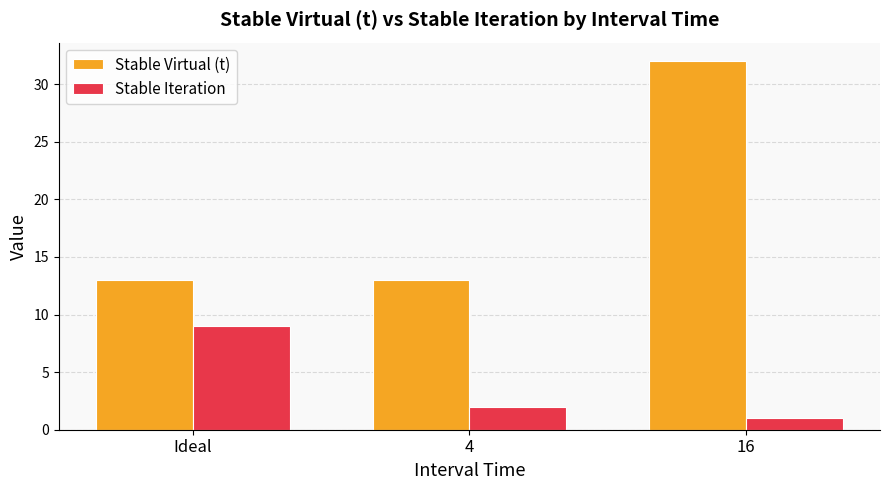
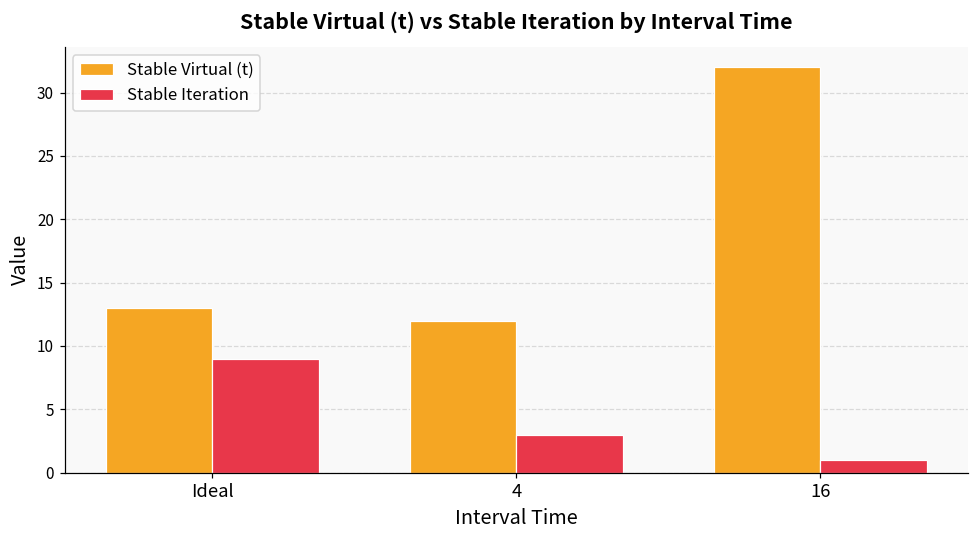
  {
    "Stable Virtual (t)": {
      "Ideal": 13,
-     "4": 13,
+     "4": 12,
      "16": 32
    },
    "Stable Iteration": {
      "Ideal": 9,
-     "4": 2,
+     "4": 3,
      "16": 1
    }
  }
